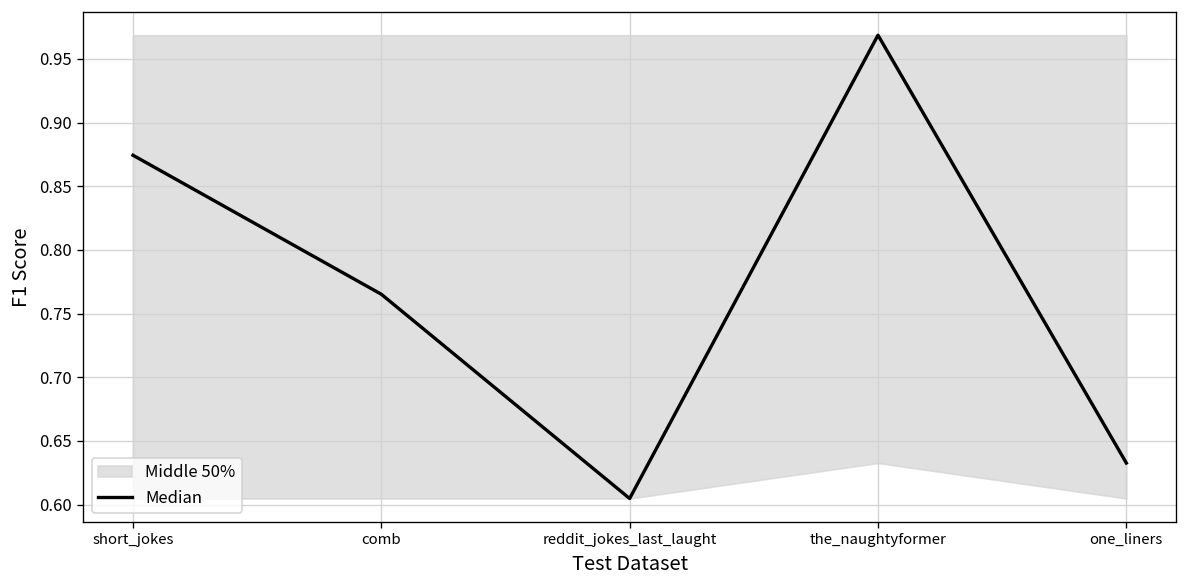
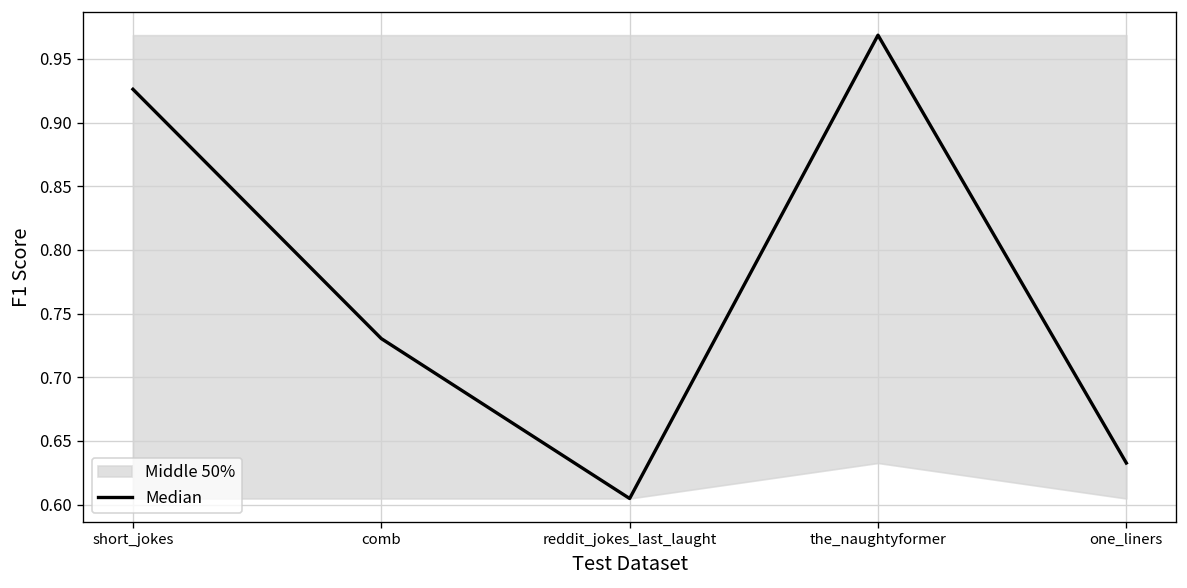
  {
    "Median": {
-     "short_jokes": 0.874,
-     "comb": 0.765,
+     "short_jokes": 0.926,
+     "comb": 0.730,
      "reddit_jokes_last_laught": 0.605,
      "one_liners": 0.633
    }
  }
